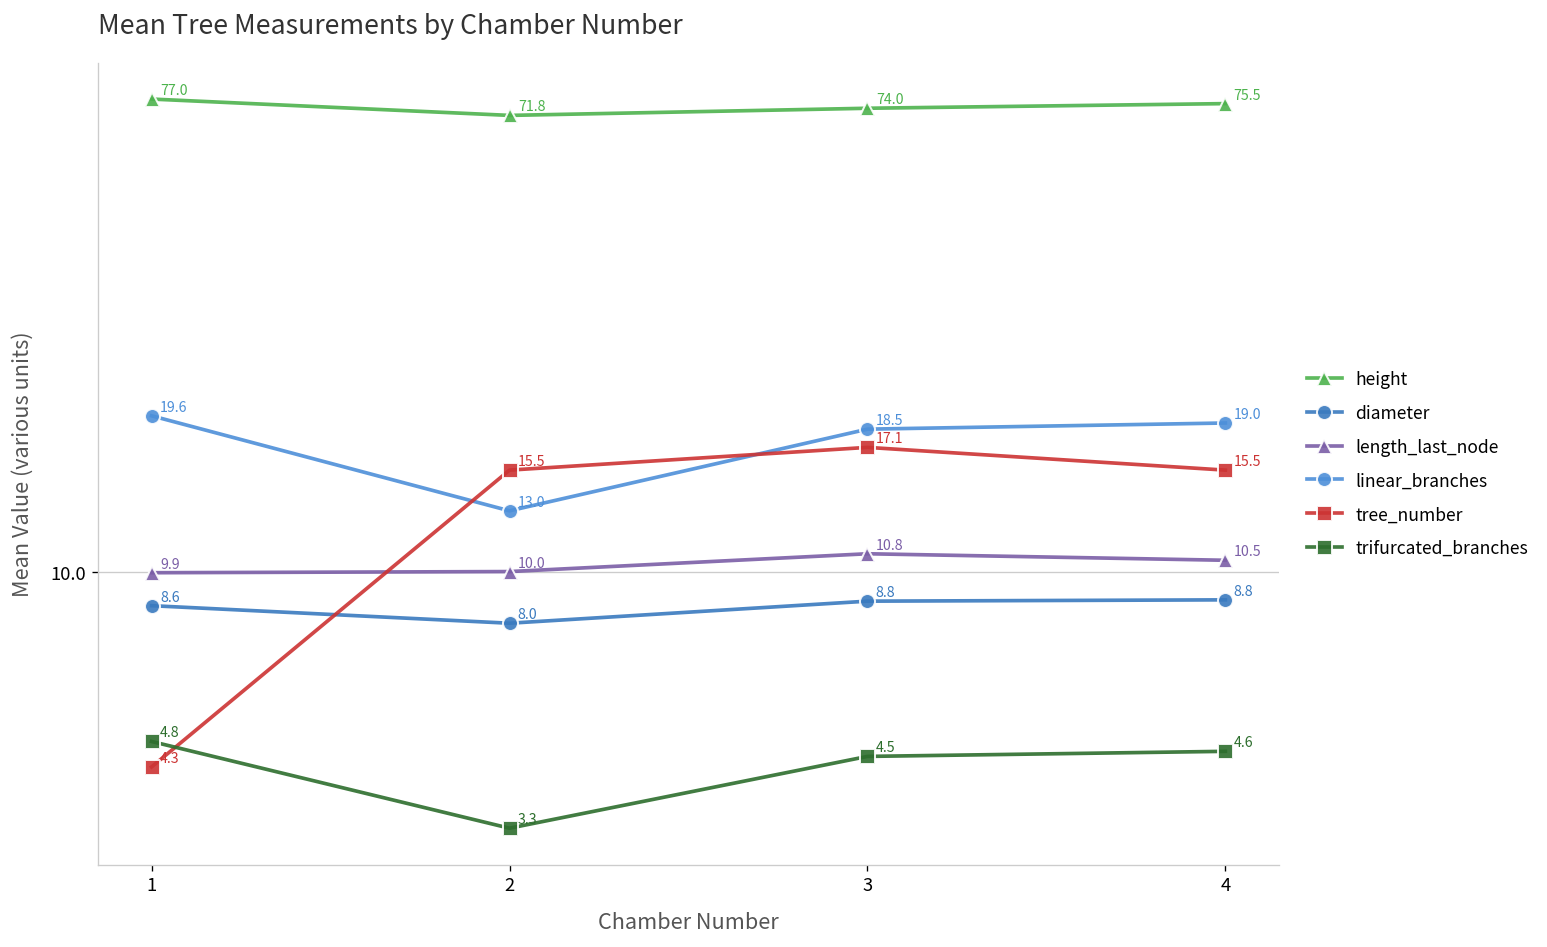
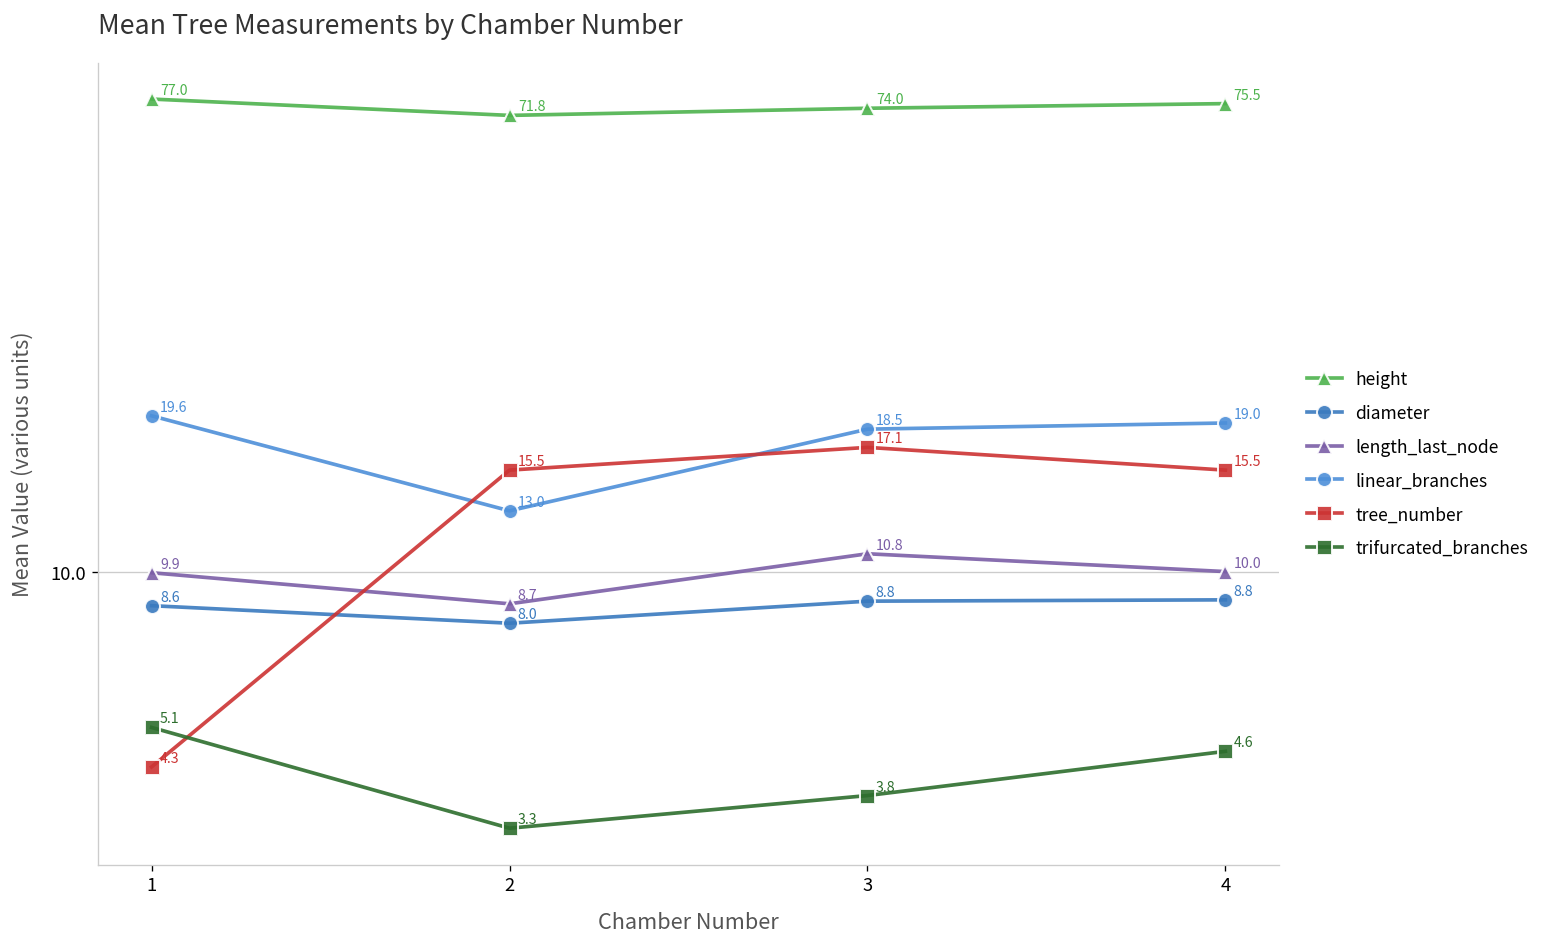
  {
    "height": {
      "1": 77.0,
      "2": 71.8,
      "3": 74.0,
      "4": 75.5
    },
    "length_last_node": {
      "1": 9.9,
-     "2": 10.0,
+     "2": 8.7,
      "3": 10.8,
-     "4": 10.5
+     "4": 10.0
    },
    "tree_number": {
      "1": 4.3,
      "2": 15.5,
      "3": 17.1,
      "4": 15.5
    },
    "trifurcated_branches": {
-     "1": 4.8,
+     "1": 5.1,
      "2": 3.3,
-     "3": 4.5,
+     "3": 3.8,
      "4": 4.6
    }
  }
